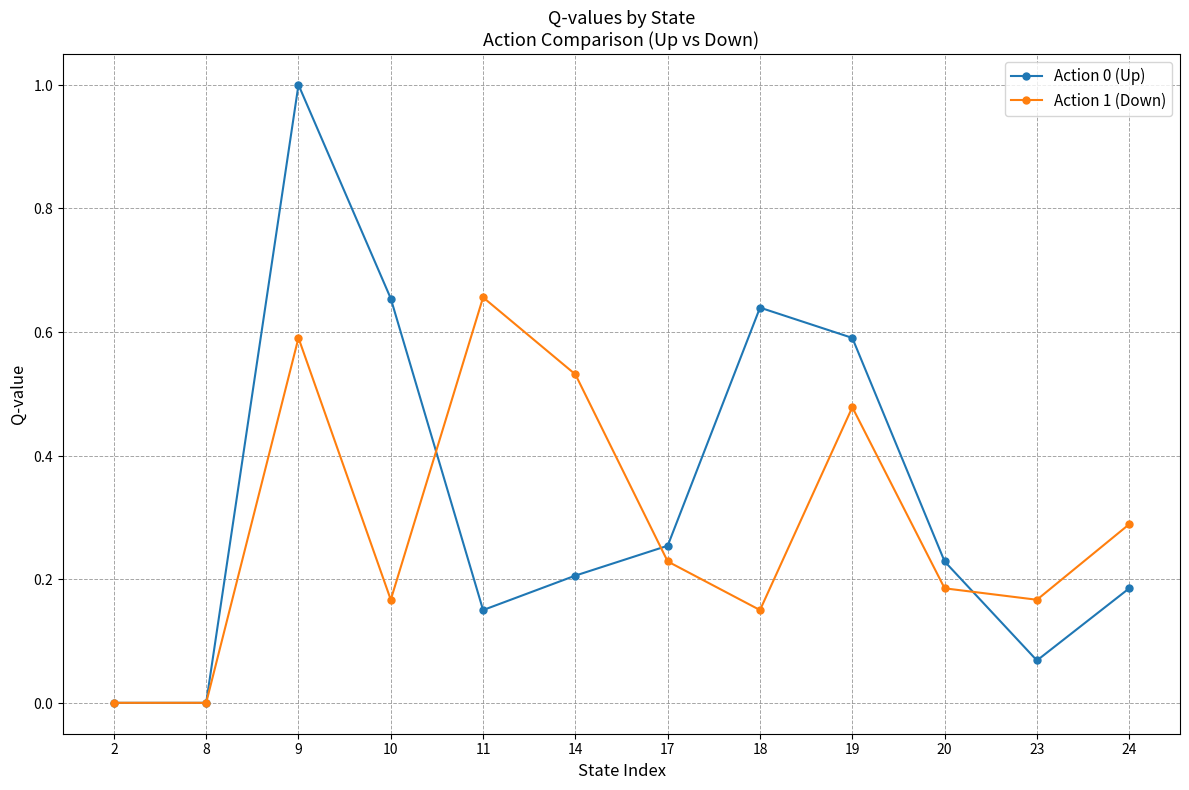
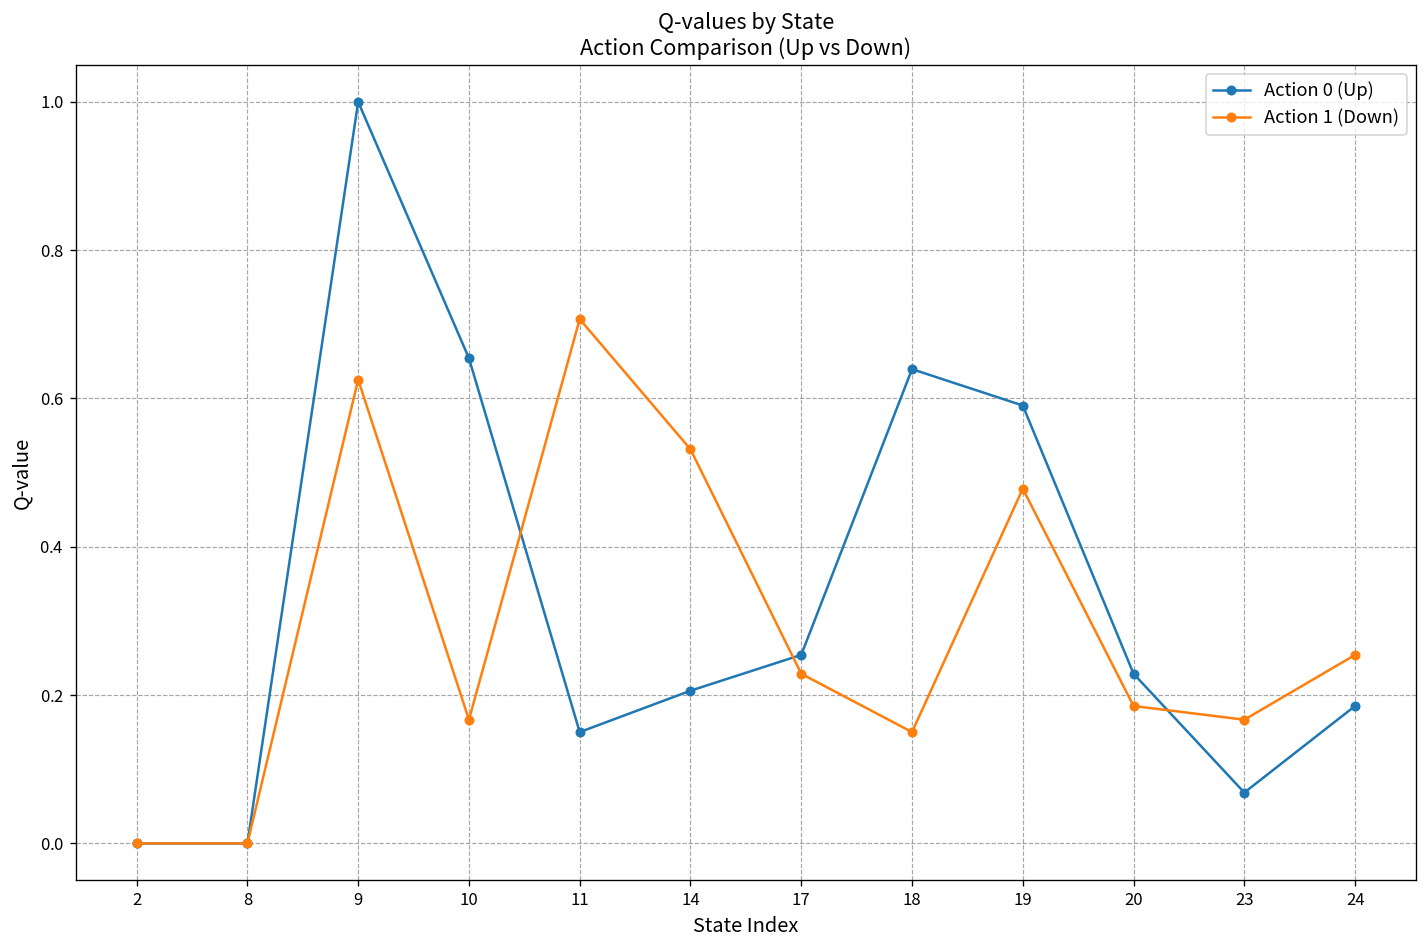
  {
    "Action 0 (Up)": {
      "9": 1.00,
      "10": 0.65,
      "11": 0.15,
      "14": 0.21,
      "17": 0.25,
      "18": 0.64,
      "19": 0.59,
      "20": 0.23,
      "23": 0.07,
      "24": 0.19
    },
    "Action 1 (Down)": {
-     "9": 0.59,
+     "9": 0.63,
      "10": 0.17,
-     "11": 0.66,
+     "11": 0.71,
      "14": 0.53,
      "17": 0.23,
      "18": 0.15,
      "19": 0.48,
      "20": 0.19,
      "23": 0.17,
-     "24": 0.29
+     "24": 0.25
    }
  }
